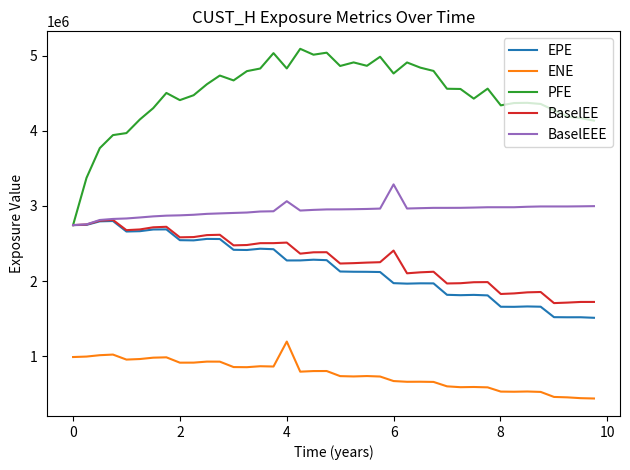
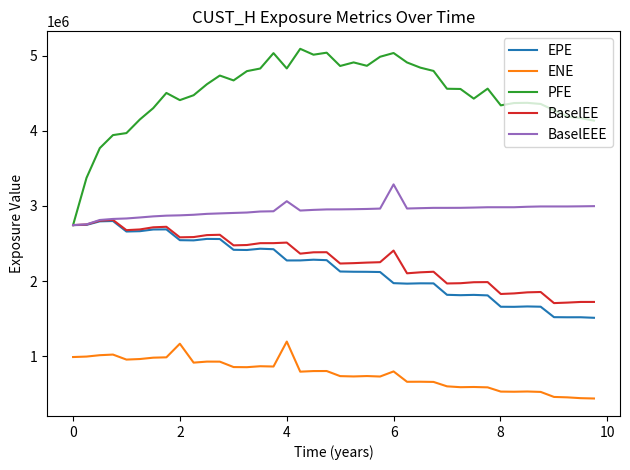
  {
    "EPE": {
      "2": 2500000,
      "4": 2300000,
      "6": 2000000
    },
    "ENE": {
      "0": 1000000,
-     "2": 900000,
+     "2": 1200000,
      "4": 1200000,
-     "6": 700000
+     "6": 800000
    },
    "PFE": {
      "2": 4400000,
      "4": 4800000,
-     "6": 4800000
+     "6": 5000000
    },
    "BaselEE": {
      "2": 2600000,
      "4": 2500000,
      "6": 2400000
    },
    "BaselEEE": {
      "2": 2900000,
      "4": 3100000,
      "6": 3300000
    }
  }
